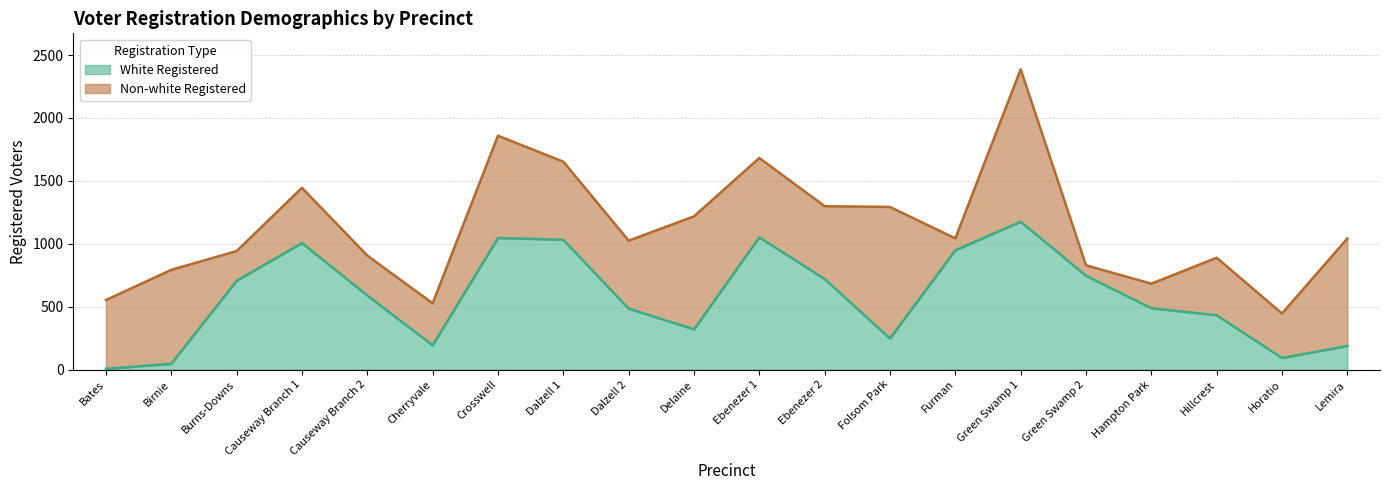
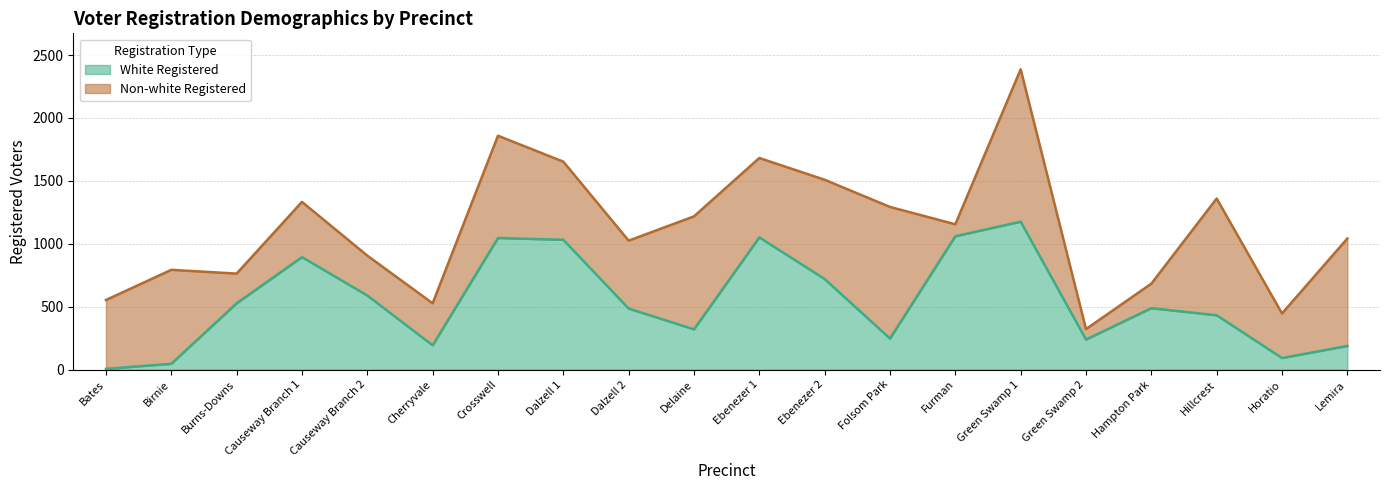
  {
    "White Registered": {
      "Bates": 10,
      "Birnie": 50,
-     "Burns-Downs": 710,
-     "Causeway Branch 1": 1010,
+     "Burns-Downs": 530,
+     "Causeway Branch 1": 890,
      "Causeway Branch 2": 590,
      "Cherryvale": 190,
      "Crosswell": 1050,
      "Dalzell 1": 1030,
      "Dalzell 2": 490,
      "Delaine": 320,
      "Ebenezer 1": 1050,
      "Ebenezer 2": 720,
      "Folsom Park": 250,
-     "Furman": 950,
+     "Furman": 1060,
      "Green Swamp 1": 1180,
-     "Green Swamp 2": 750,
+     "Green Swamp 2": 240,
      "Hampton Park": 490,
      "Hillcrest": 430,
      "Horatio": 90,
      "Lemira": 190
    },
    "Non-white Registered": {
      "Bates": 550,
      "Birnie": 750,
      "Burns-Downs": 240,
      "Causeway Branch 1": 440,
      "Causeway Branch 2": 320,
      "Cherryvale": 330,
      "Crosswell": 810,
      "Dalzell 1": 620,
      "Dalzell 2": 540,
      "Delaine": 900,
      "Ebenezer 1": 630,
-     "Ebenezer 2": 580,
+     "Ebenezer 2": 790,
      "Folsom Park": 1050,
      "Furman": 100,
      "Green Swamp 1": 1210,
      "Green Swamp 2": 80,
      "Hampton Park": 200,
-     "Hillcrest": 460,
+     "Hillcrest": 930,
      "Horatio": 350,
      "Lemira": 850
    }
  }
